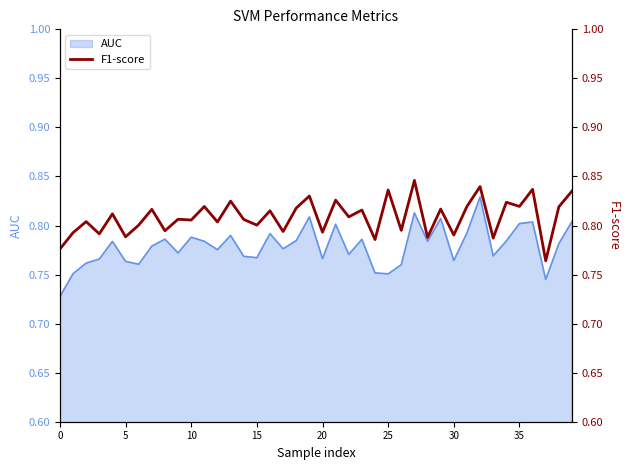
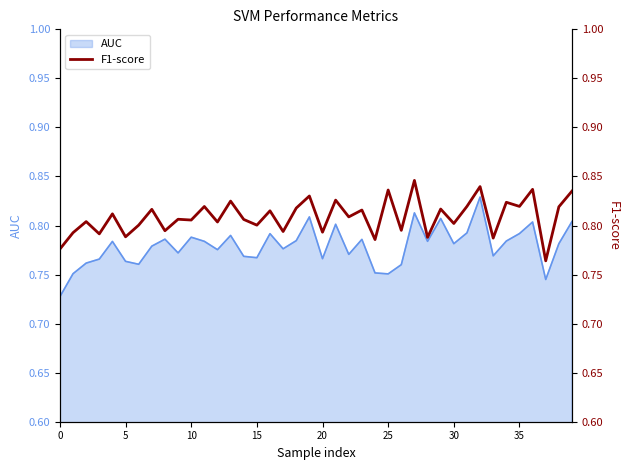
  {
    "AUC": {
      "0": 0.73,
      "5": 0.76,
      "10": 0.79,
      "15": 0.77,
      "20": 0.77,
      "25": 0.75,
-     "30": 0.76,
-     "35": 0.80
+     "30": 0.78,
+     "35": 0.79
    },
    "F1-score": {
      "0": 0.78,
      "5": 0.79,
      "10": 0.81,
      "15": 0.80,
      "20": 0.79,
      "25": 0.84,
-     "30": 0.79,
+     "30": 0.80,
      "35": 0.82
    }
  }
